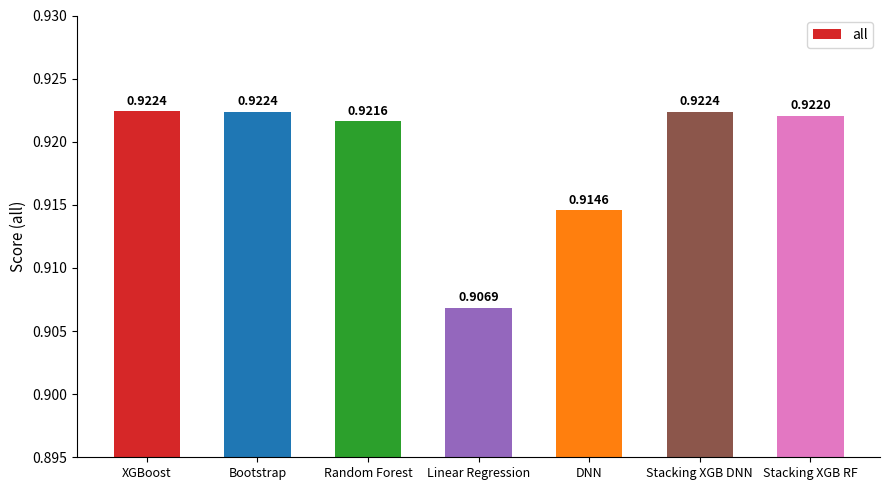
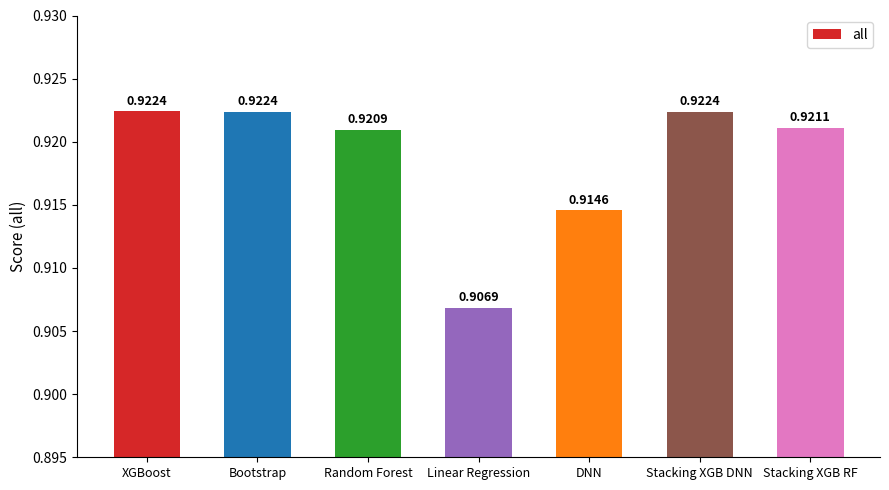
  {
    "XGBoost": 0.9224,
    "Bootstrap": 0.9224,
-   "Random Forest": 0.9216,
+   "Random Forest": 0.9209,
    "Linear Regression": 0.9069,
    "DNN": 0.9146,
    "Stacking XGB DNN": 0.9224,
-   "Stacking XGB RF": 0.9220
+   "Stacking XGB RF": 0.9211
  }
